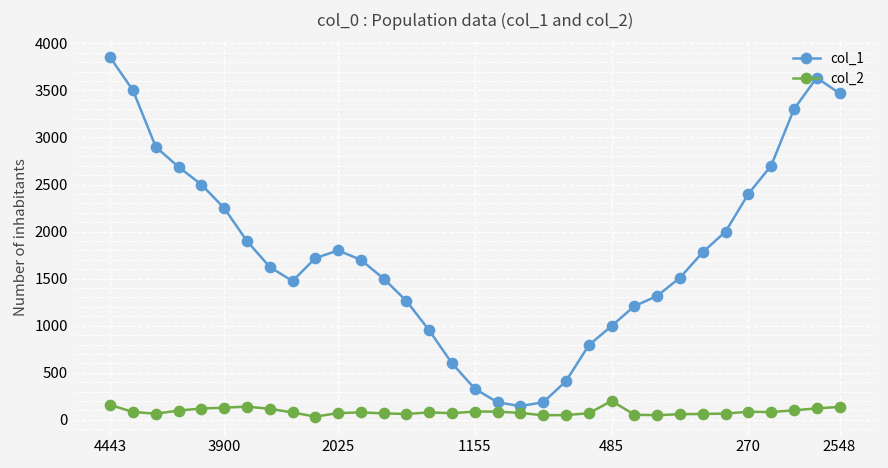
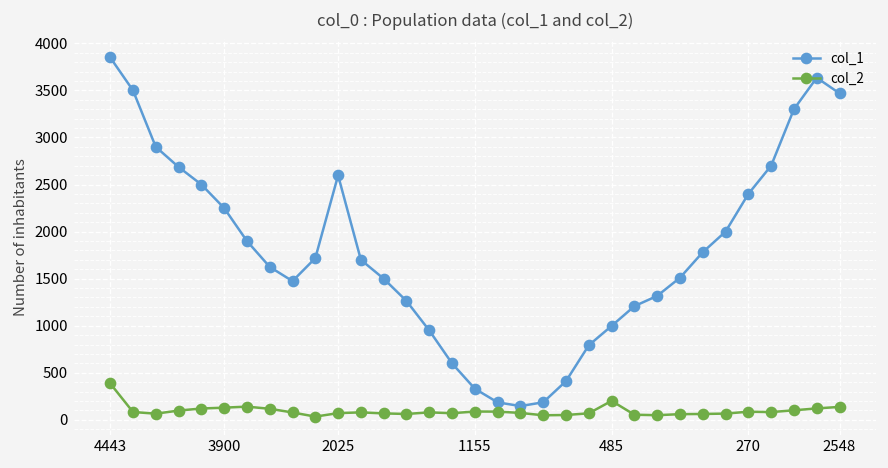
  {
    "col_1": {
      "4443": 3900,
      "3900": 2300,
-     "2025": 1800,
+     "2025": 2600,
      "1155": 300,
      "485": 1000,
      "270": 2400,
      "2548": 3500
    },
    "col_2": {
-     "4443": 200,
+     "4443": 400,
      "3900": 100,
      "2025": 100,
      "1155": 100,
      "485": 200,
      "270": 100,
      "2548": 100
    }
  }
